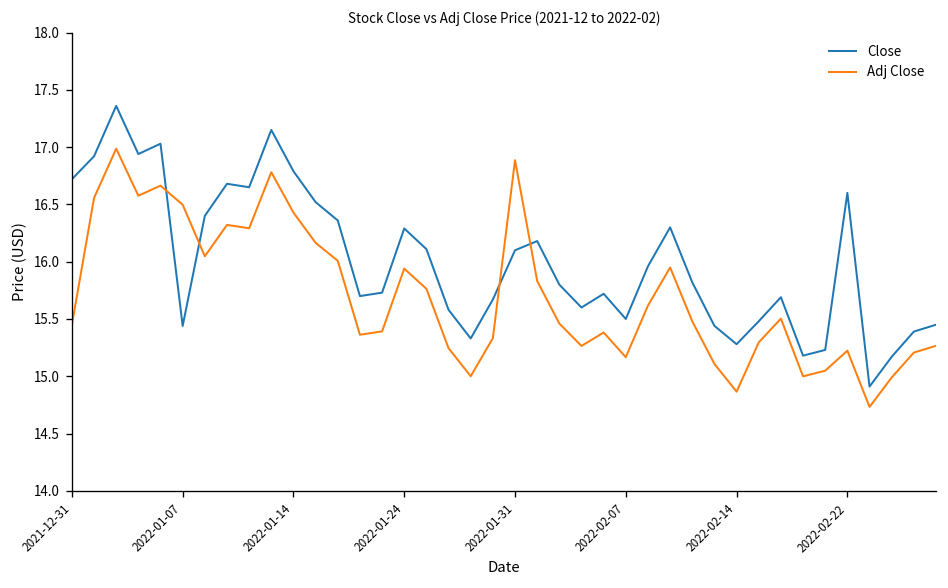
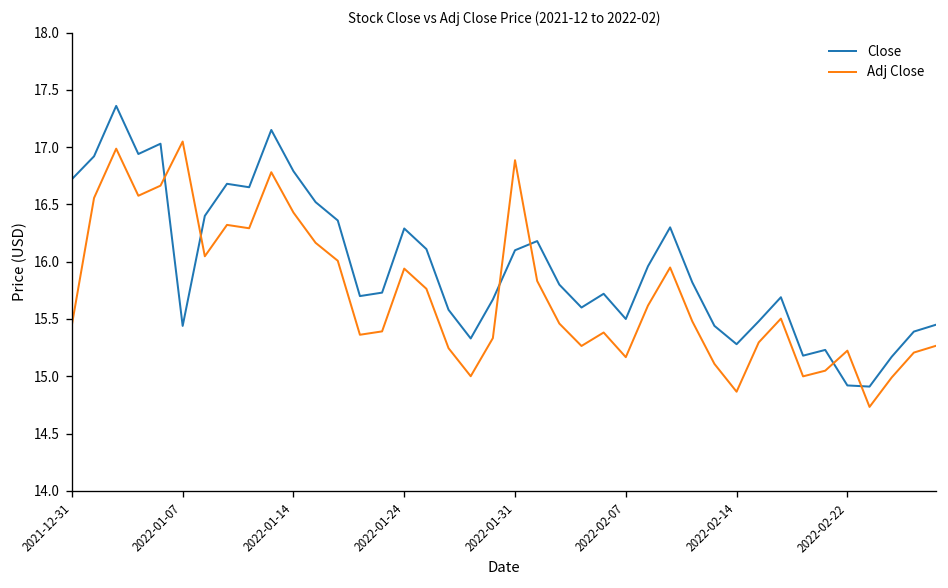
  {
    "Close": {
      "2021-12-31": 16.7,
      "2022-01-07": 15.4,
      "2022-01-14": 16.8,
      "2022-01-24": 16.3,
      "2022-01-31": 16.1,
      "2022-02-07": 15.5,
      "2022-02-14": 15.3,
-     "2022-02-22": 16.6
+     "2022-02-22": 14.9
    },
    "Adj Close": {
      "2021-12-31": 15.4,
-     "2022-01-07": 16.5,
+     "2022-01-07": 17.0,
      "2022-01-14": 16.4,
      "2022-01-24": 15.9,
      "2022-01-31": 16.9,
      "2022-02-07": 15.2,
      "2022-02-14": 14.9,
      "2022-02-22": 15.2
    }
  }
